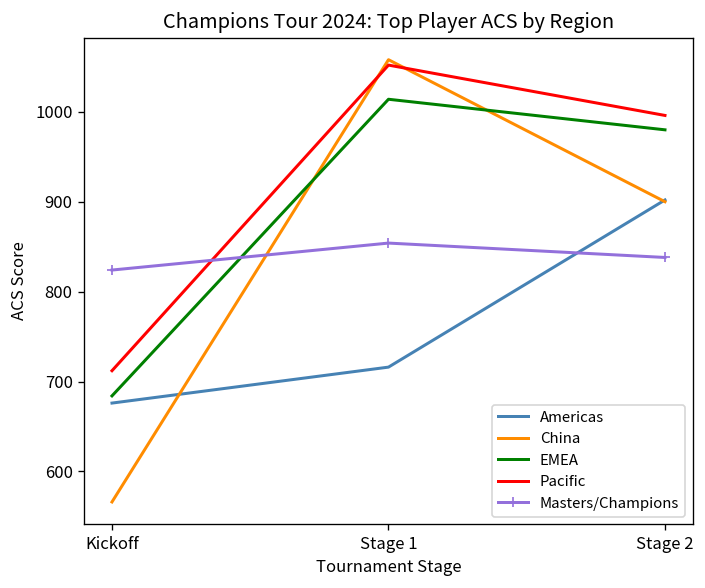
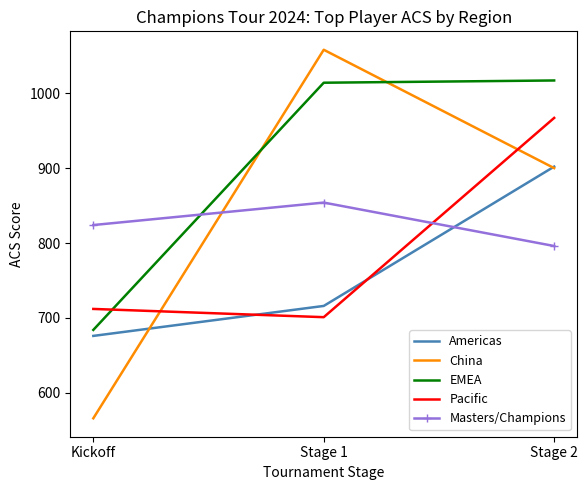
  {
    "Americas": {
      "Kickoff": 680,
      "Stage 1": 720
    },
    "China": {
      "Kickoff": 570,
      "Stage 1": 1060
    },
    "EMEA": {
      "Kickoff": 680,
      "Stage 1": 1010,
-     "Stage 2": 980
+     "Stage 2": 1020
    },
    "Pacific": {
      "Kickoff": 710,
-     "Stage 1": 1050,
-     "Stage 2": 1000
+     "Stage 1": 700,
+     "Stage 2": 970
    },
    "Masters/Champions": {
      "Kickoff": 820,
      "Stage 1": 850,
-     "Stage 2": 840
+     "Stage 2": 800
    }
  }
